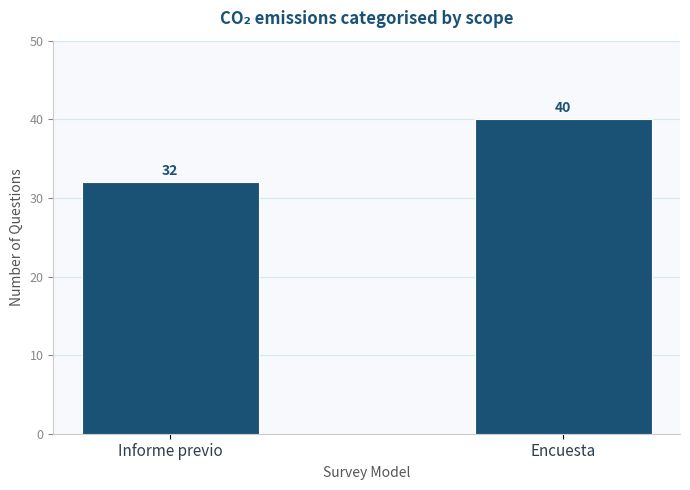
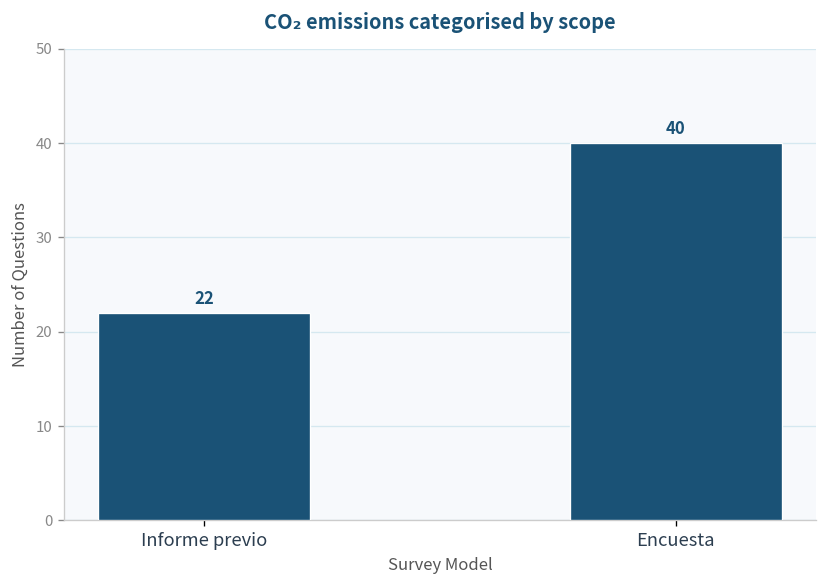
  {
-   "Informe previo": 32,
+   "Informe previo": 22,
    "Encuesta": 40
  }
